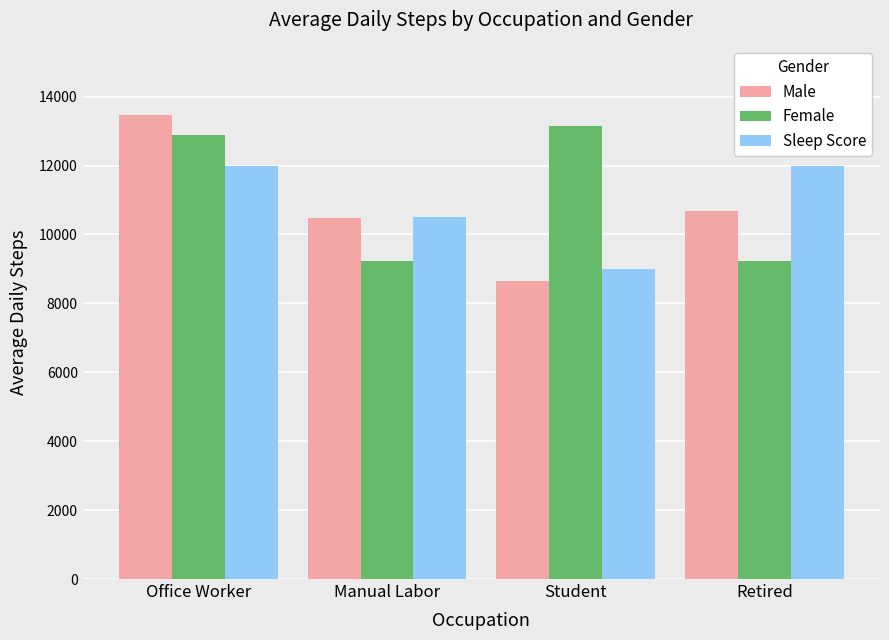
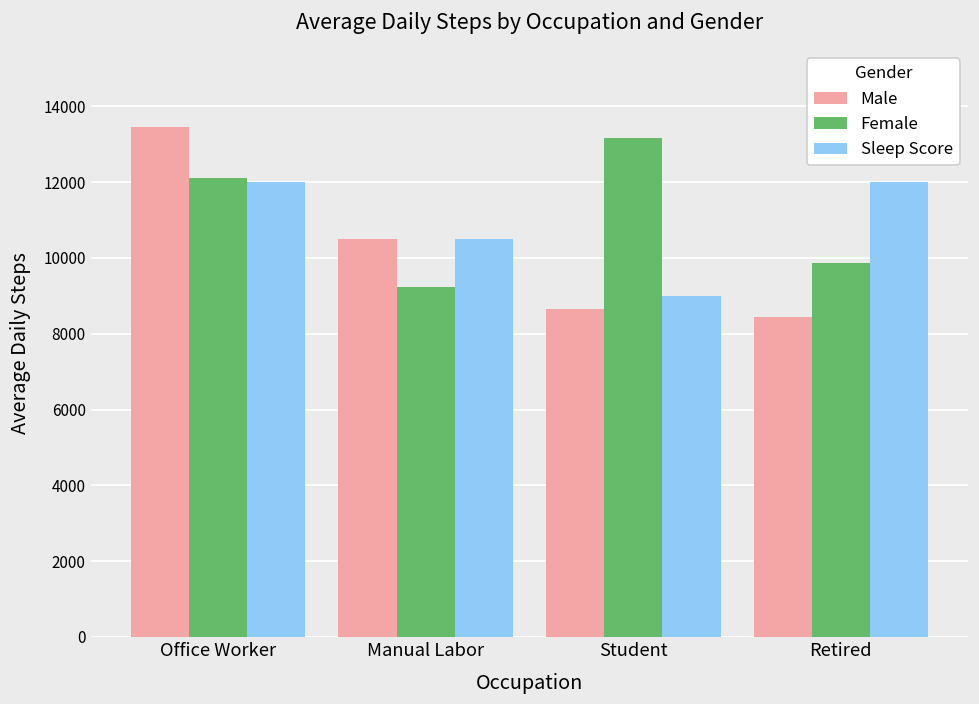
  {
    "Male": {
      "Office Worker": 13500,
      "Manual Labor": 10500,
      "Student": 8700,
-     "Retired": 10700
+     "Retired": 8400
    },
    "Female": {
-     "Office Worker": 12900,
+     "Office Worker": 12100,
      "Manual Labor": 9200,
      "Student": 13200,
-     "Retired": 9200
+     "Retired": 9900
    },
    "Sleep Score": {
      "Office Worker": 12000,
      "Manual Labor": 10500,
      "Student": 9000,
      "Retired": 12000
    }
  }
